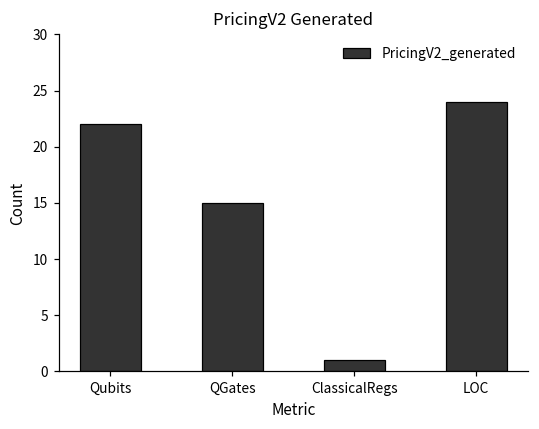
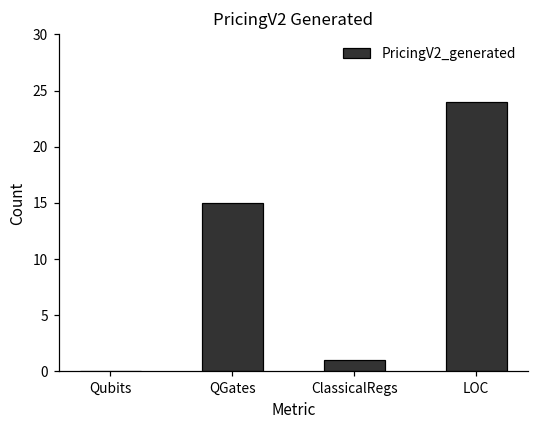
  {
-   "Qubits": 22,
+   "Qubits": 0,
    "QGates": 15,
    "ClassicalRegs": 1,
    "LOC": 24
  }
